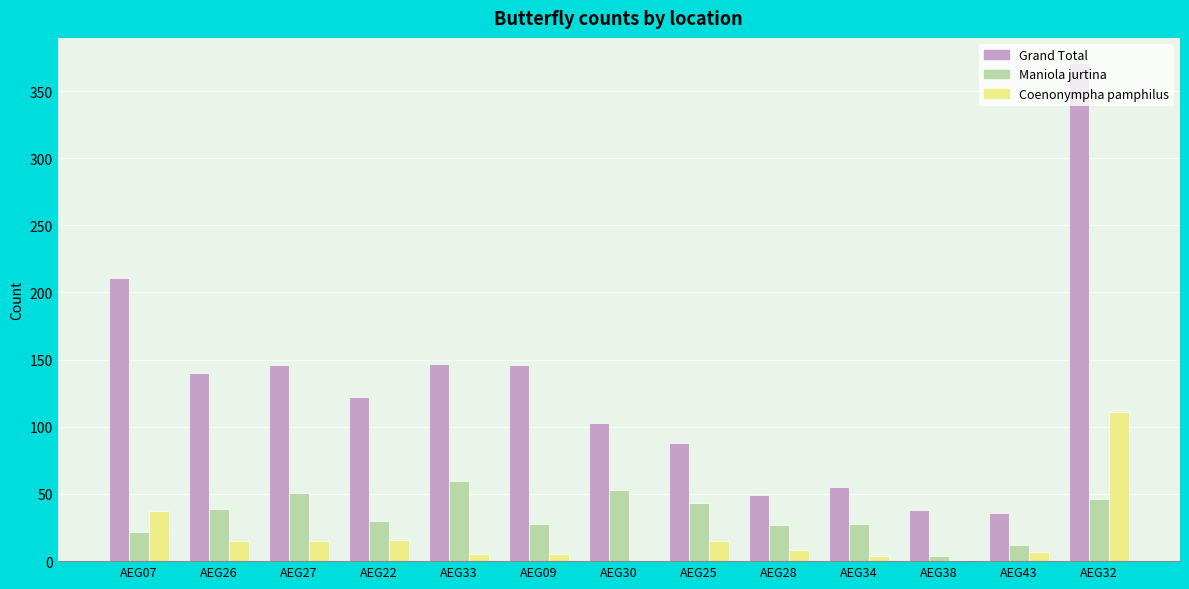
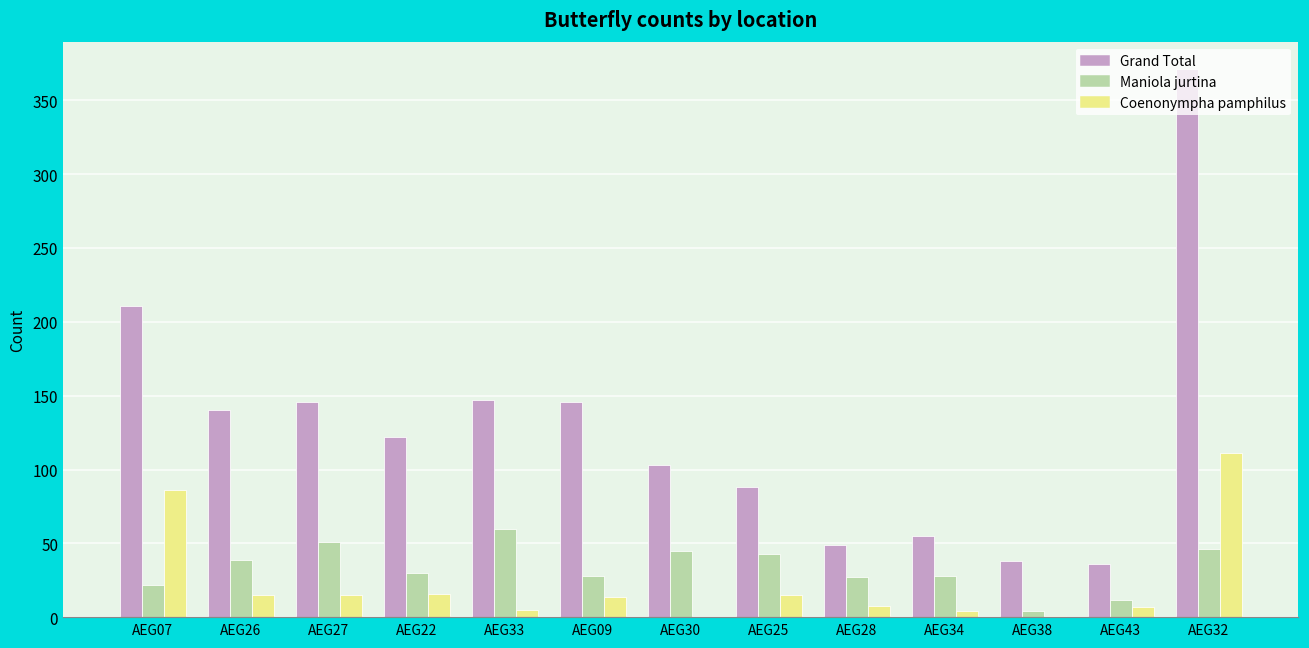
  {
    "Grand Total": {
      "AEG07": 211,
      "AEG26": 140,
      "AEG27": 146,
      "AEG22": 122,
      "AEG33": 147,
      "AEG09": 146,
      "AEG30": 103,
      "AEG25": 88,
      "AEG28": 49,
      "AEG34": 55,
      "AEG38": 38,
      "AEG43": 36
    },
    "Maniola jurtina": {
      "AEG07": 22,
      "AEG26": 39,
      "AEG27": 51,
      "AEG22": 30,
      "AEG33": 60,
      "AEG09": 28,
-     "AEG30": 53,
+     "AEG30": 45,
      "AEG25": 43,
      "AEG28": 27,
      "AEG34": 28,
      "AEG38": 4,
      "AEG43": 12,
      "AEG32": 46
    },
    "Coenonympha pamphilus": {
-     "AEG07": 37,
+     "AEG07": 86,
      "AEG26": 15,
      "AEG27": 15,
      "AEG22": 16,
      "AEG33": 5,
-     "AEG09": 5,
+     "AEG09": 14,
      "AEG30": 0,
      "AEG25": 15,
      "AEG28": 8,
      "AEG34": 4,
      "AEG43": 7,
      "AEG32": 111
    }
  }
